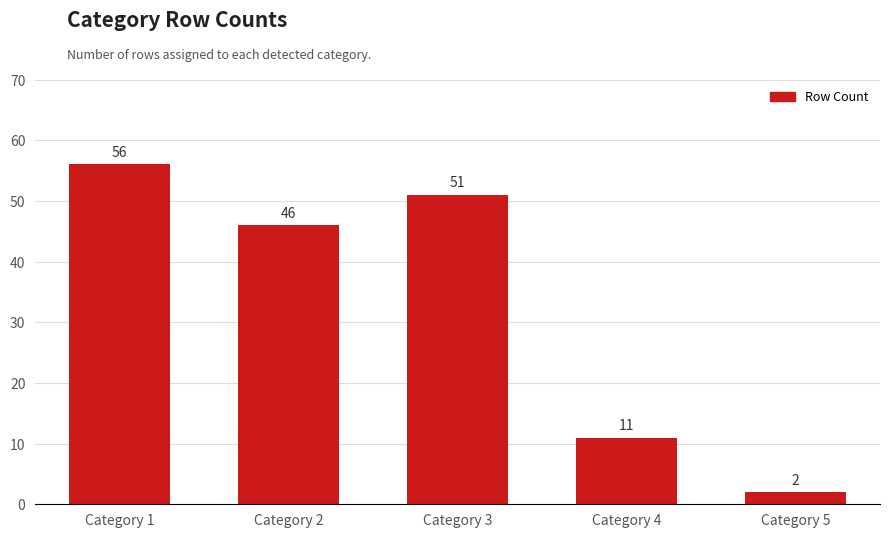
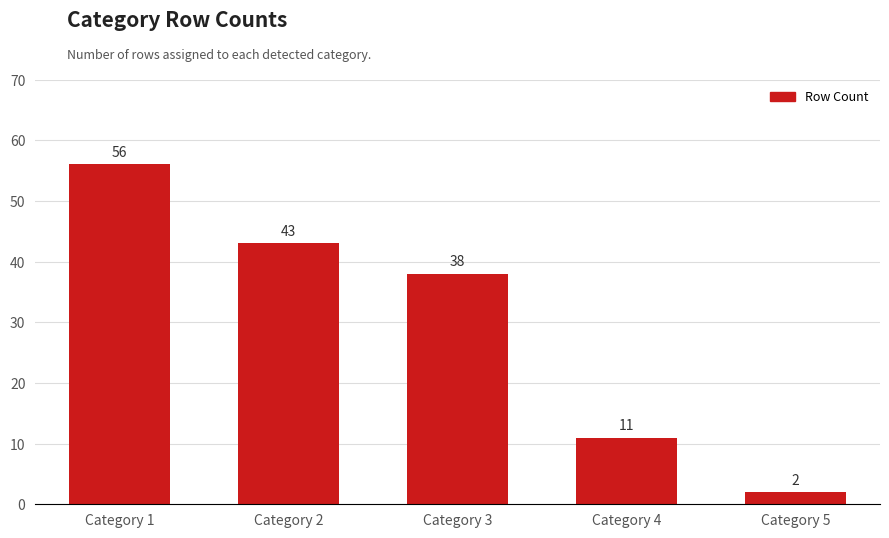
  {
    "Category 1": 56,
-   "Category 2": 46,
-   "Category 3": 51,
+   "Category 2": 43,
+   "Category 3": 38,
    "Category 4": 11,
    "Category 5": 2
  }
